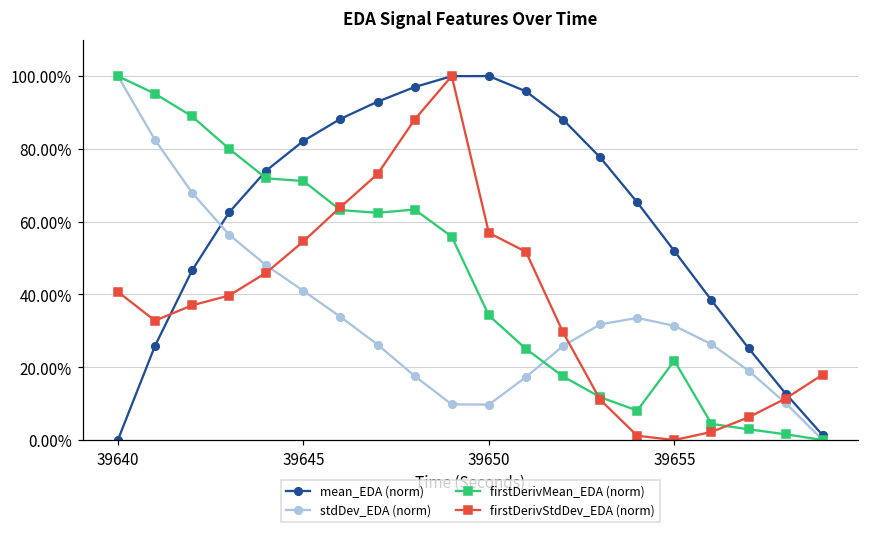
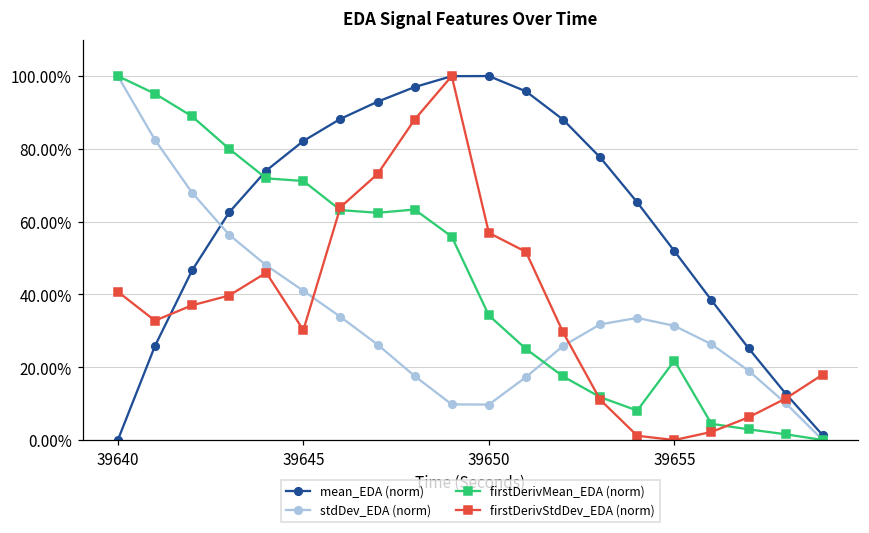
  {
    "mean_EDA (norm)": {
      "39640": "0%",
      "39645": "82%",
      "39650": "100%",
      "39655": "52%"
    },
    "stdDev_EDA (norm)": {
      "39645": "41%",
      "39650": "10%",
      "39655": "31%"
    },
    "firstDerivMean_EDA (norm)": {
      "39645": "71%",
      "39650": "34%",
      "39655": "22%"
    },
    "firstDerivStdDev_EDA (norm)": {
      "39640": "41%",
-     "39645": "55%",
+     "39645": "30%",
      "39650": "57%",
      "39655": "0%"
    }
  }
